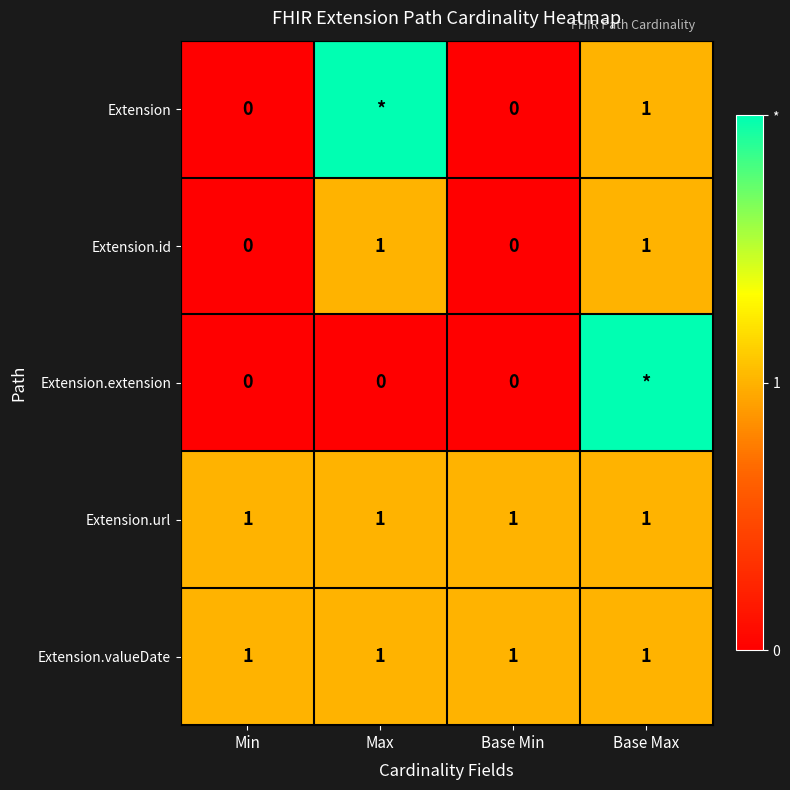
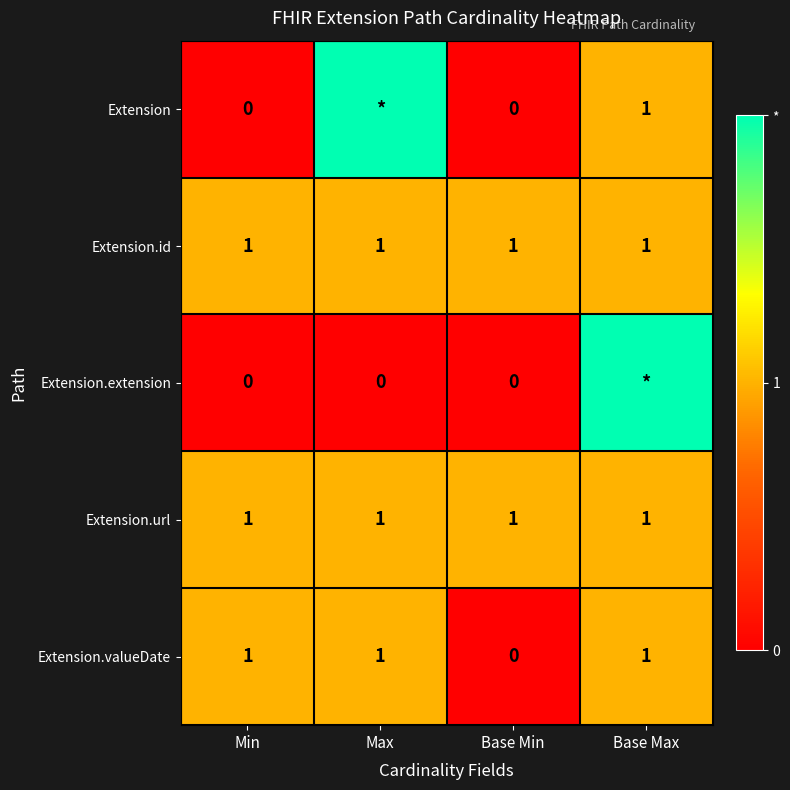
  {
    "Extension": {
      "Min": 0,
      "Base Min": 0,
      "Base Max": 1
    },
    "Extension.id": {
-     "Min": 0,
+     "Min": 1,
      "Max": 1,
-     "Base Min": 0,
+     "Base Min": 1,
      "Base Max": 1
    },
    "Extension.extension": {
      "Min": 0,
      "Max": 0,
      "Base Min": 0
    },
    "Extension.url": {
      "Min": 1,
      "Max": 1,
      "Base Min": 1,
      "Base Max": 1
    },
    "Extension.valueDate": {
      "Min": 1,
      "Max": 1,
-     "Base Min": 1,
+     "Base Min": 0,
      "Base Max": 1
    }
  }
